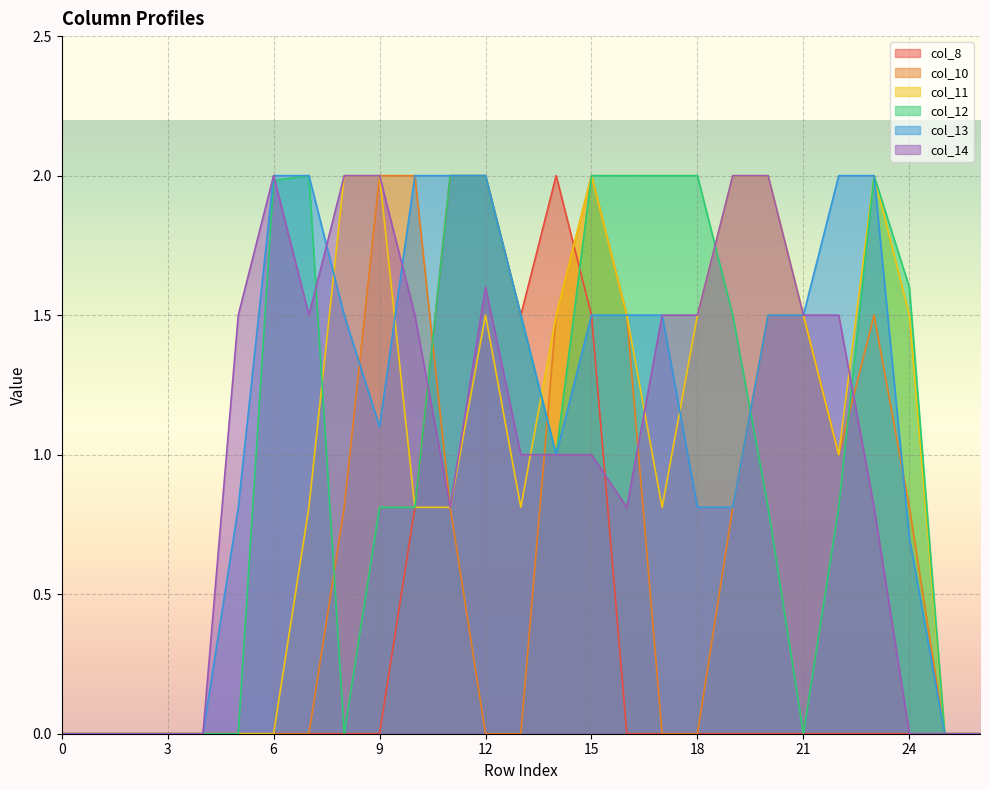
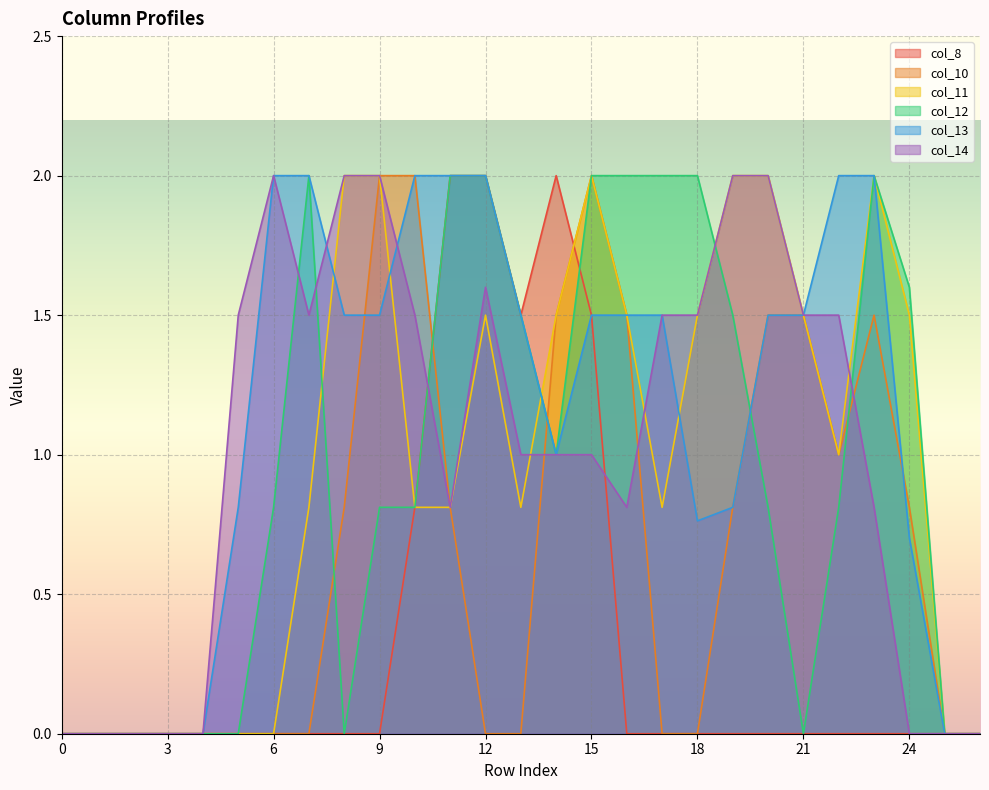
  {
    "col_12": {
-     "6": 1.98,
+     "6": 0.81,
      "9": 0.81,
      "18": 2.00,
      "24": 1.60
    },
    "col_13": {
-     "9": 1.1,
-     "18": 0.81,
+     "9": 1.5,
+     "18": 0.76,
      "24": 0.70
    },
    "col_14": {
      "12": 1.60,
      "15": 1.00
    }
  }
